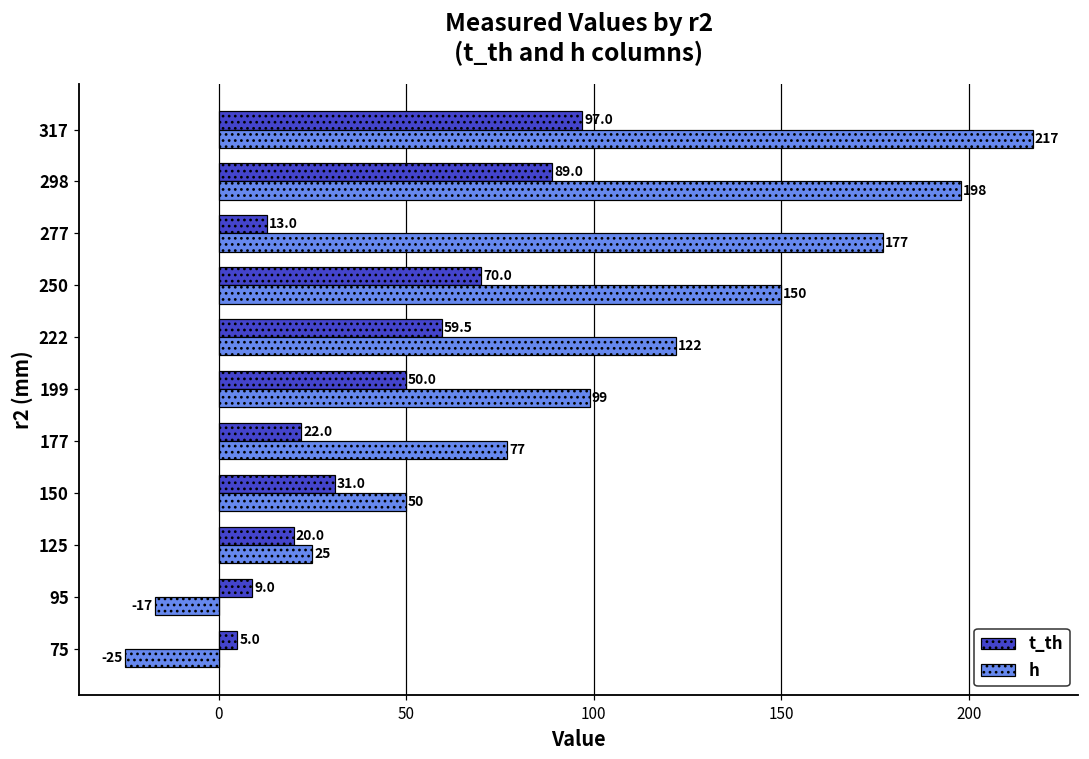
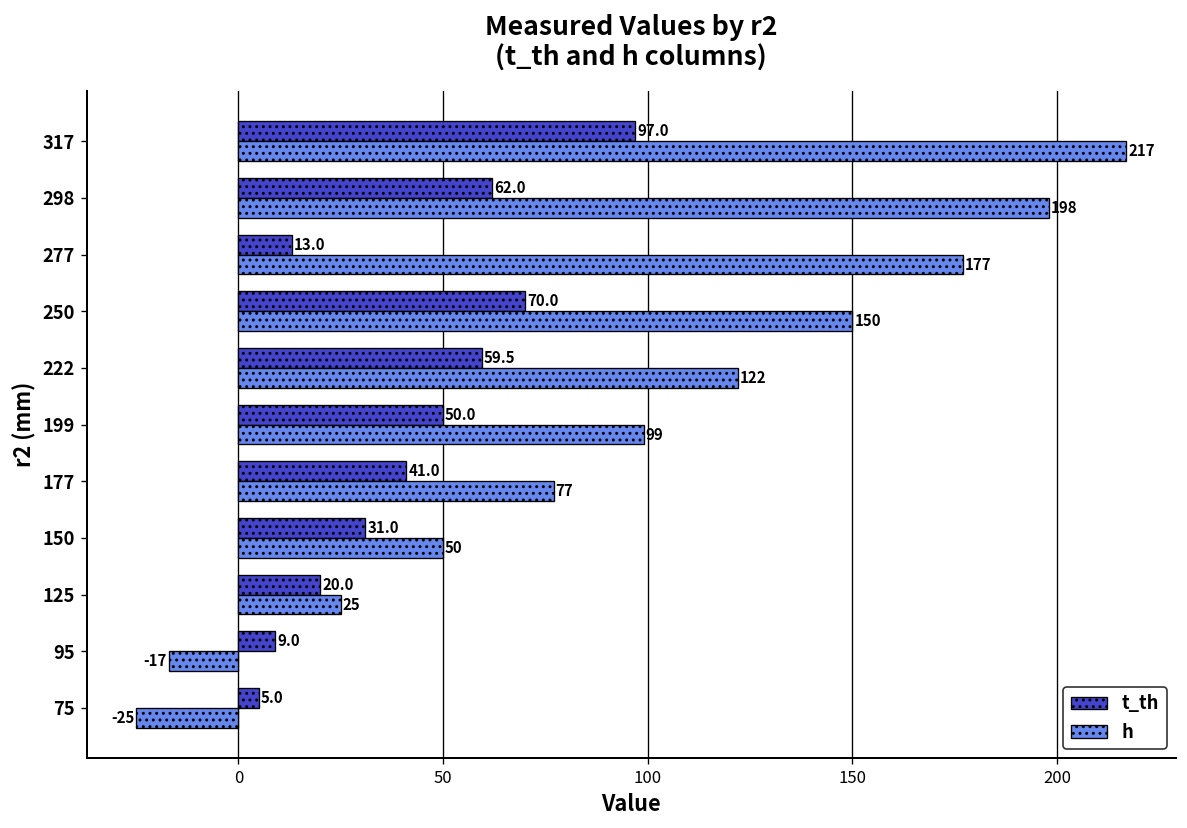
  {
    "t_th": {
      "317": 97.0,
-     "298": 89.0,
+     "298": 62.0,
      "277": 13.0,
      "250": 70.0,
      "222": 59.5,
      "199": 50.0,
-     "177": 22.0,
+     "177": 41.0,
      "150": 31.0,
      "125": 20.0,
      "95": 9.0,
      "75": 5.0
    },
    "h": {
      "317": 217,
      "298": 198,
      "277": 177,
      "250": 150,
      "222": 122,
      "199": 99,
      "177": 77,
      "150": 50,
      "125": 25,
      "95": -17,
      "75": -25
    }
  }
